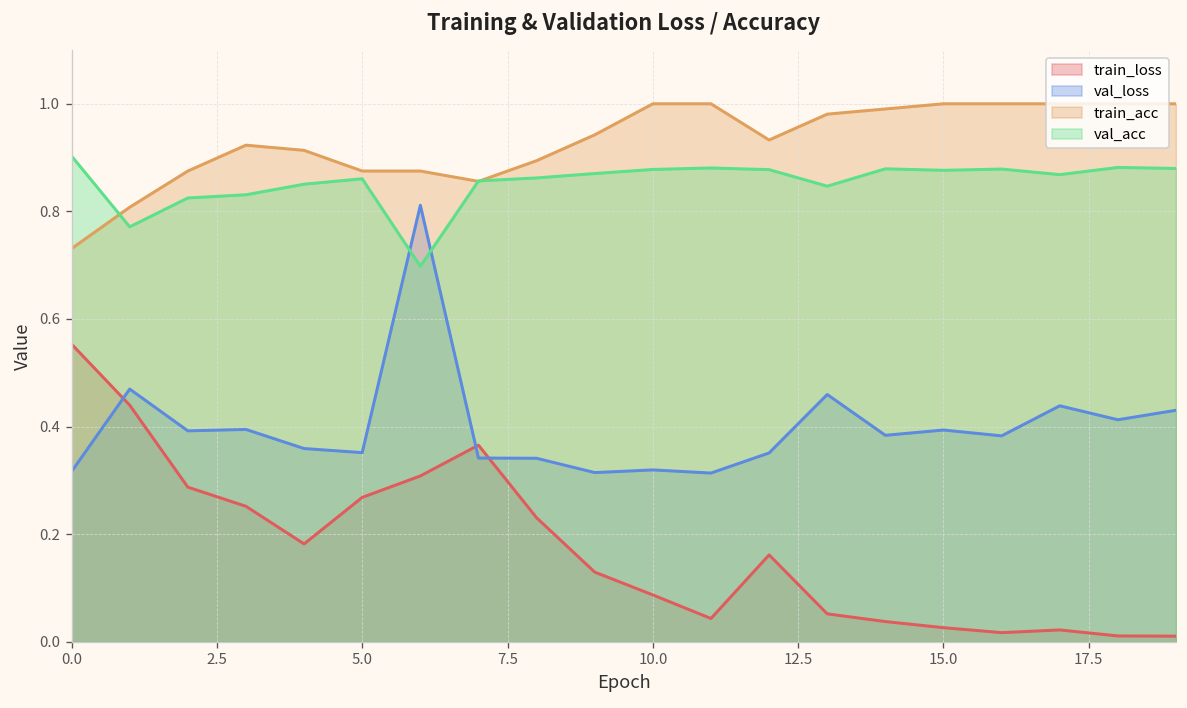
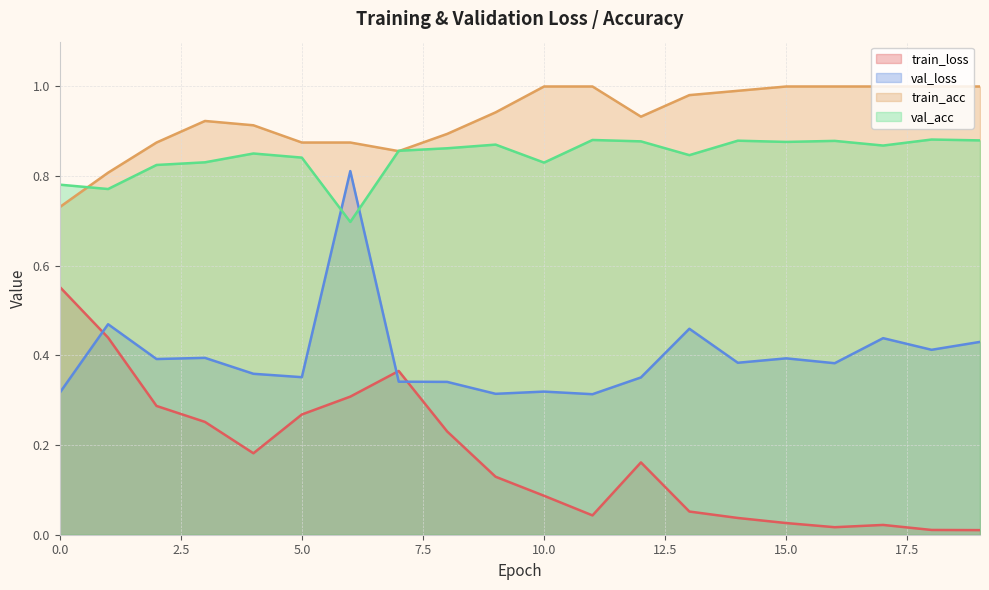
  {
    "val_loss": {
      "0.0": 0.32,
      "5.0": 0.35,
      "10.0": 0.32,
      "15.0": 0.39
    },
    "val_acc": {
-     "0.0": 0.90,
-     "5.0": 0.86,
-     "10.0": 0.88,
+     "0.0": 0.78,
+     "5.0": 0.84,
+     "10.0": 0.83,
      "15.0": 0.88
    }
  }
